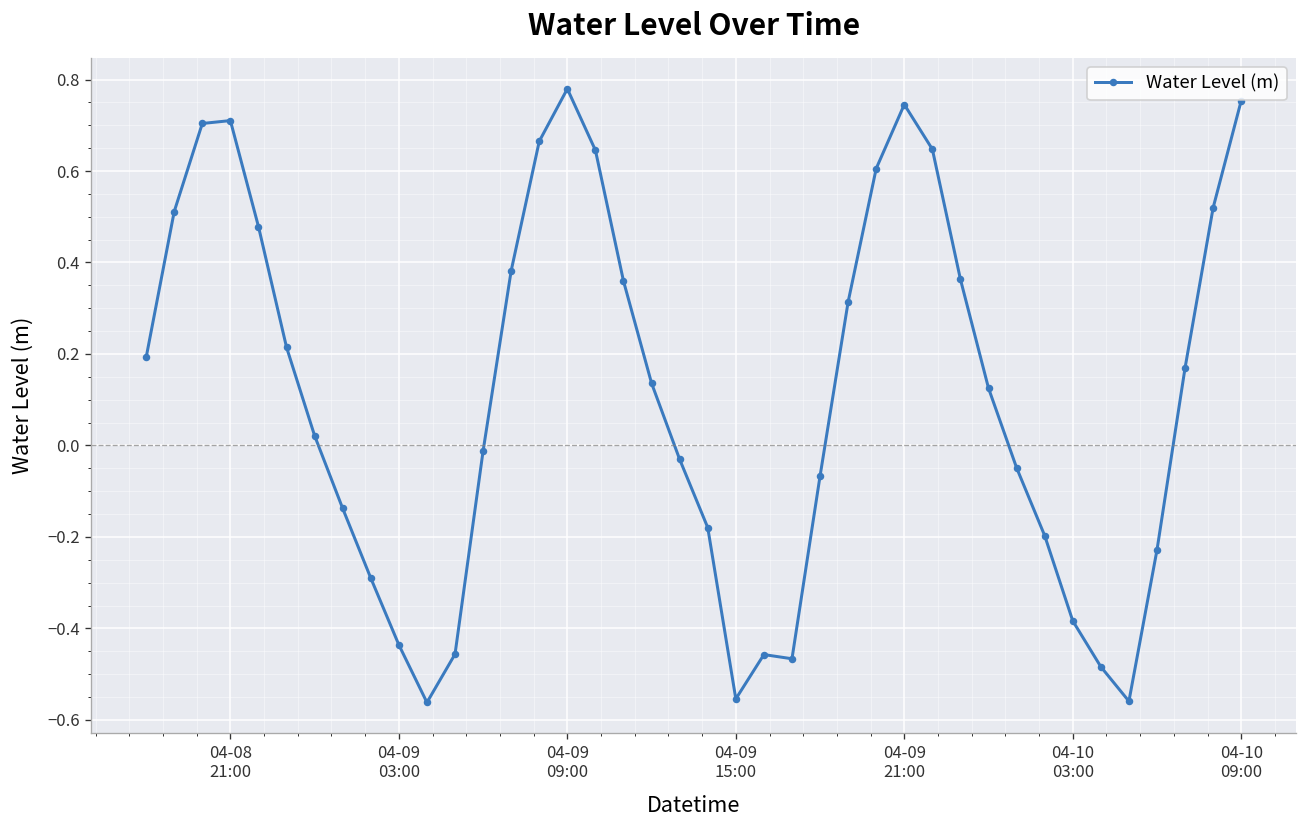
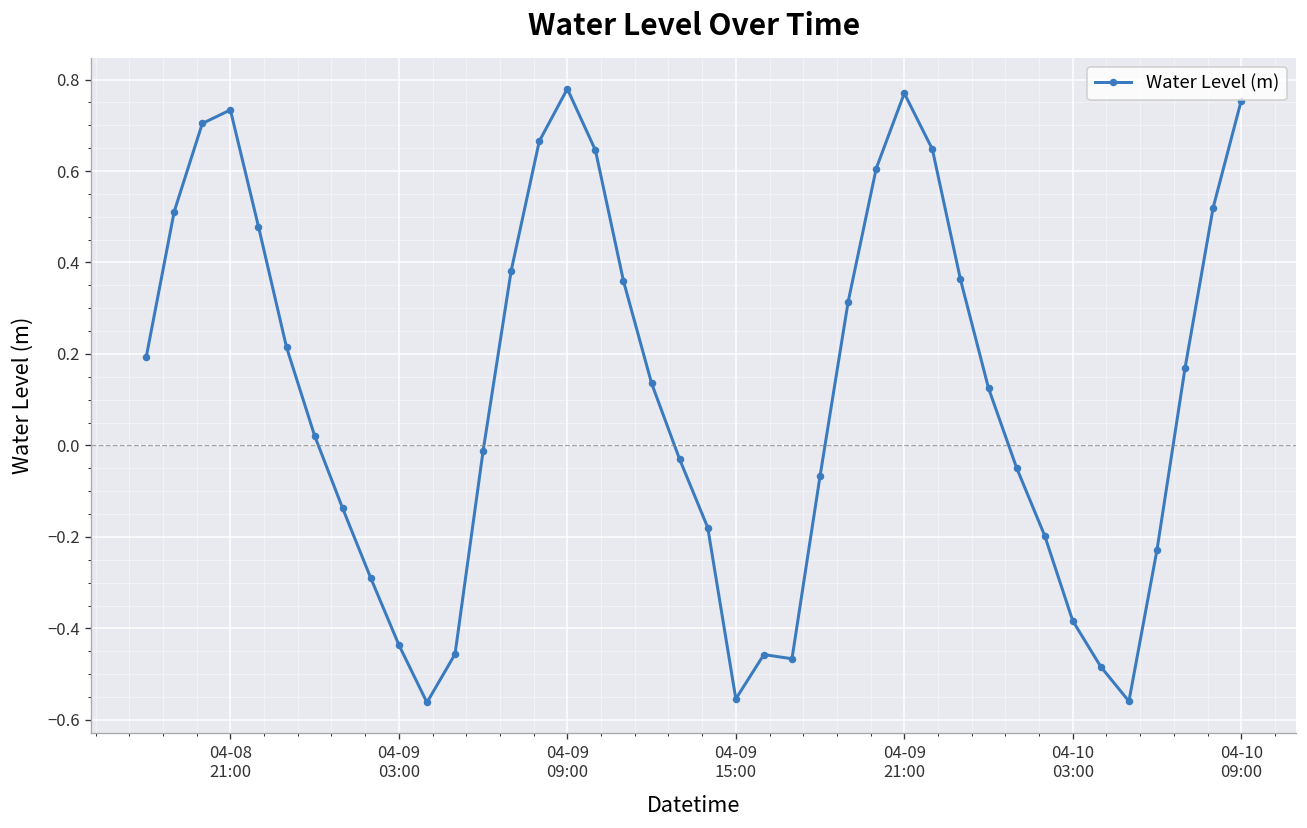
  {
-   "04-08 21:00": 0.71,
+   "04-08 21:00": 0.73,
    "04-09 03:00": -0.44,
    "04-09 09:00": 0.78,
    "04-09 15:00": -0.55,
-   "04-09 21:00": 0.75,
+   "04-09 21:00": 0.77,
    "04-10 03:00": -0.38
  }
